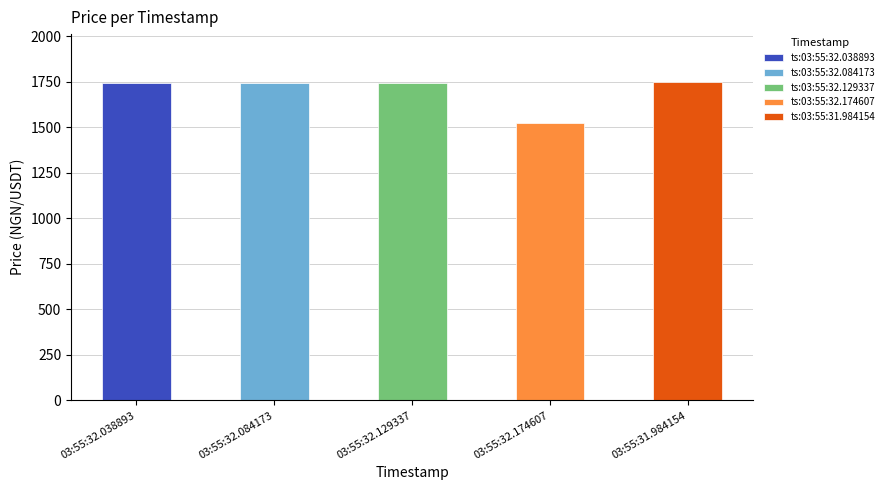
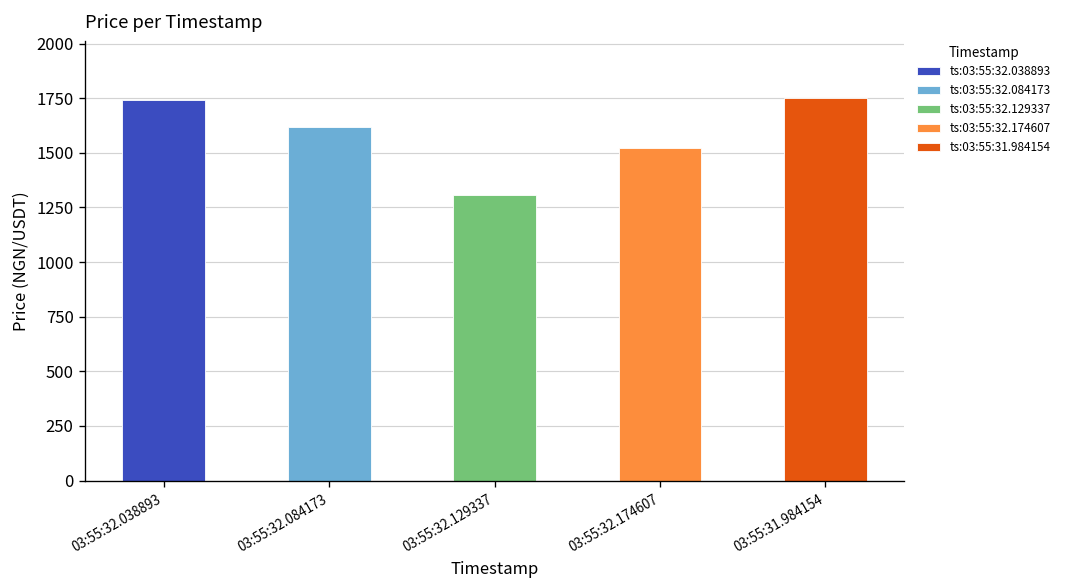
  {
    "03:55:32.038893": 1740,
-   "03:55:32.084173": 1740,
-   "03:55:32.129337": 1740,
+   "03:55:32.084173": 1620,
+   "03:55:32.129337": 1310,
    "03:55:32.174607": 1520,
    "03:55:31.984154": 1750
  }
